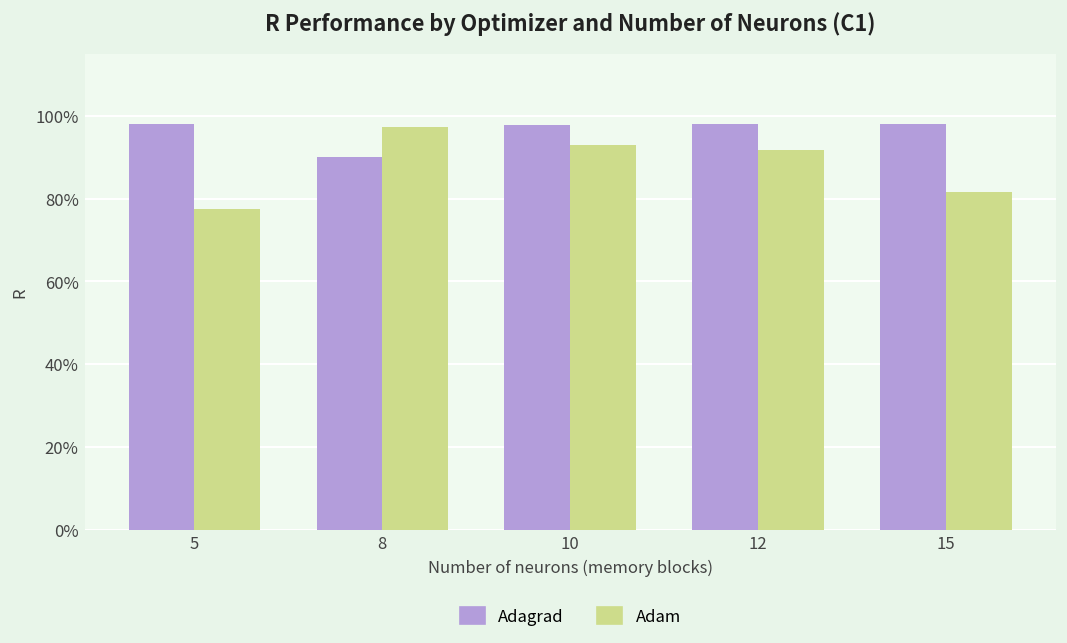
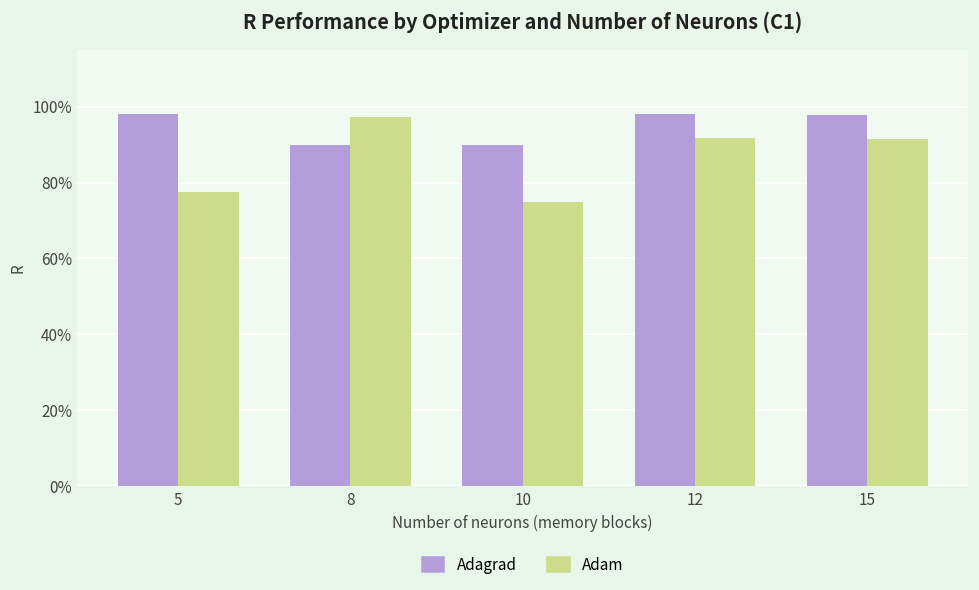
  {
    "Adagrad": {
      "5": "98%",
      "8": "90%",
-     "10": "98%",
+     "10": "90%",
      "12": "98%",
      "15": "98%"
    },
    "Adam": {
      "5": "78%",
      "8": "97%",
-     "10": "93%",
+     "10": "75%",
      "12": "92%",
-     "15": "82%"
+     "15": "91%"
    }
  }
